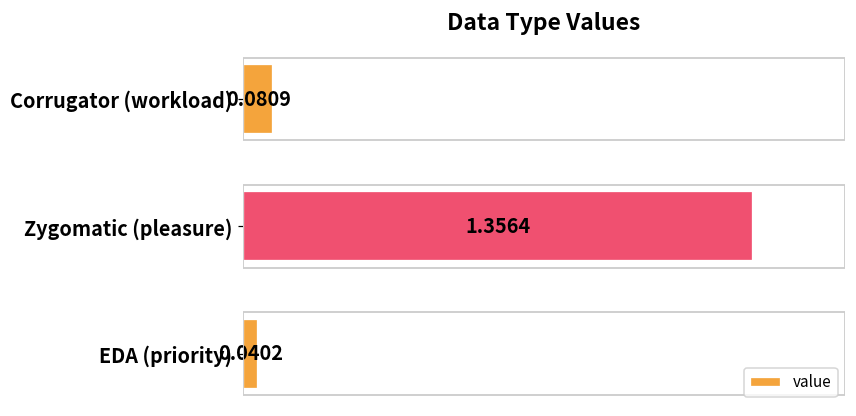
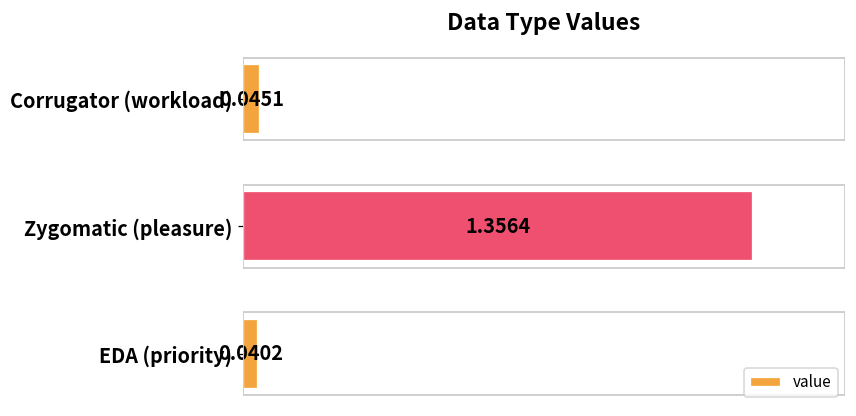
  {
-   "Corrugator (workload)": 0.0809,
+   "Corrugator (workload)": 0.0451,
    "Zygomatic (pleasure)": 1.3564,
    "EDA (priority)": 0.0402
  }
